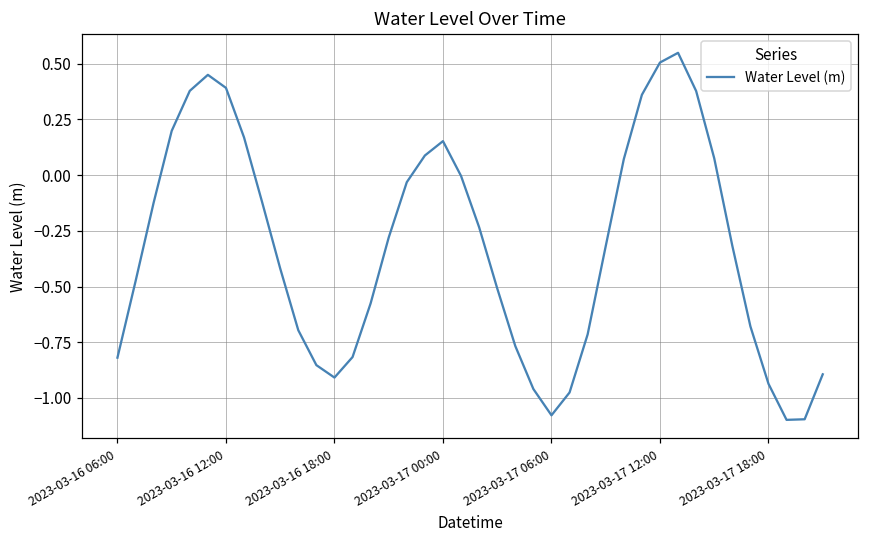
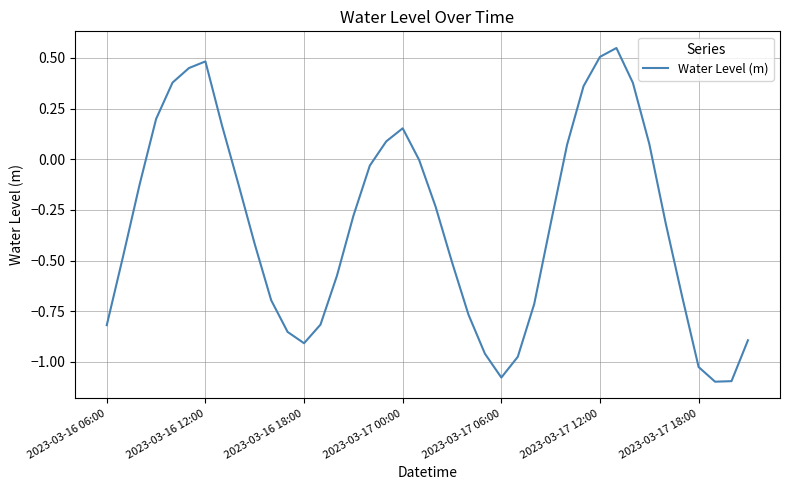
  {
    "2023-03-16 06:00": -0.82,
-   "2023-03-16 12:00": 0.39,
+   "2023-03-16 12:00": 0.48,
    "2023-03-16 18:00": -0.91,
    "2023-03-17 00:00": 0.15,
    "2023-03-17 06:00": -1.08,
    "2023-03-17 12:00": 0.51,
-   "2023-03-17 18:00": -0.94
+   "2023-03-17 18:00": -1.03
  }
